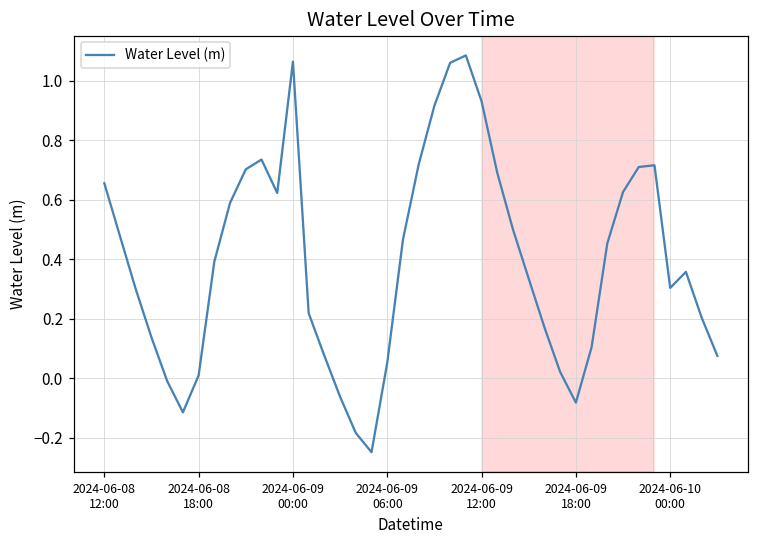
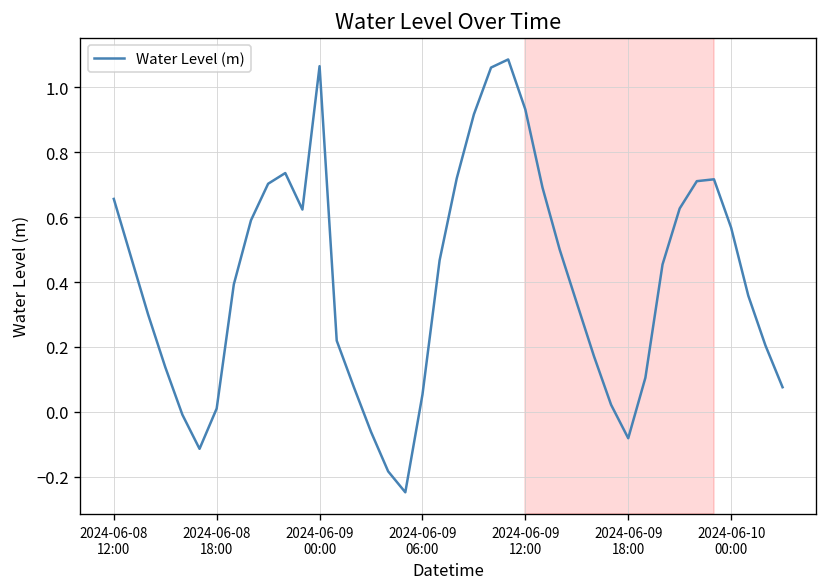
  {
    "2024-06-08 12:00": 0.66,
    "2024-06-08 18:00": 0.01,
    "2024-06-09 00:00": 1.06,
    "2024-06-09 06:00": 0.05,
    "2024-06-09 12:00": 0.93,
    "2024-06-09 18:00": -0.08,
-   "2024-06-10 00:00": 0.30
+   "2024-06-10 00:00": 0.57
  }
